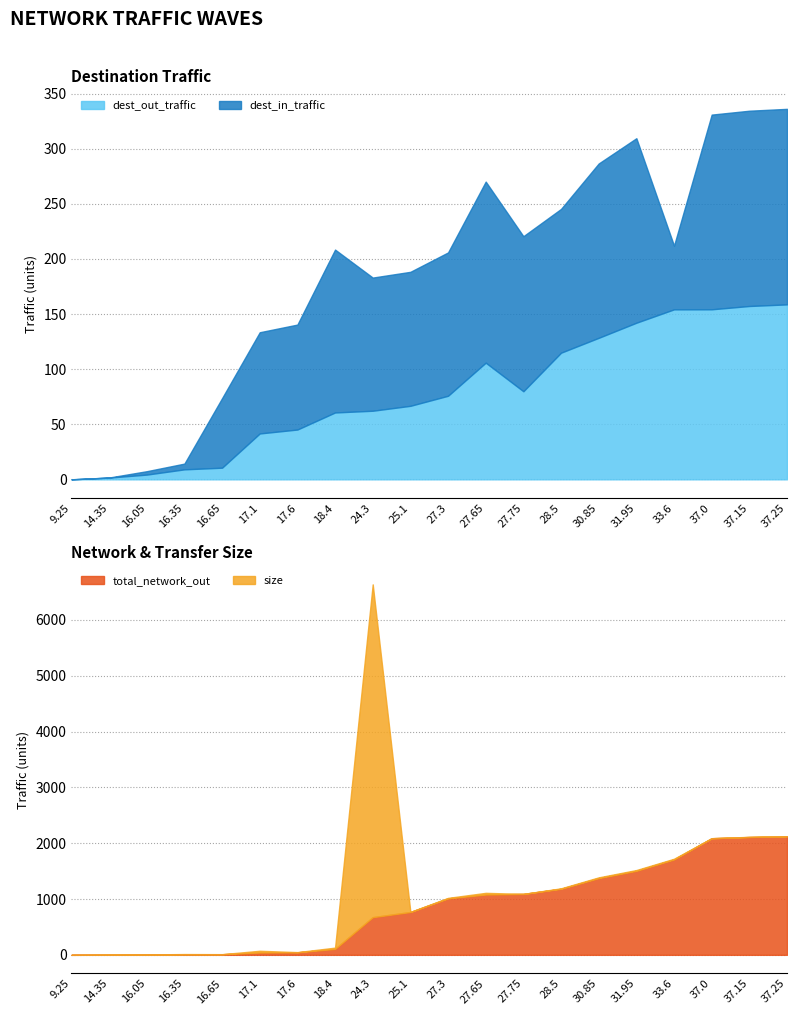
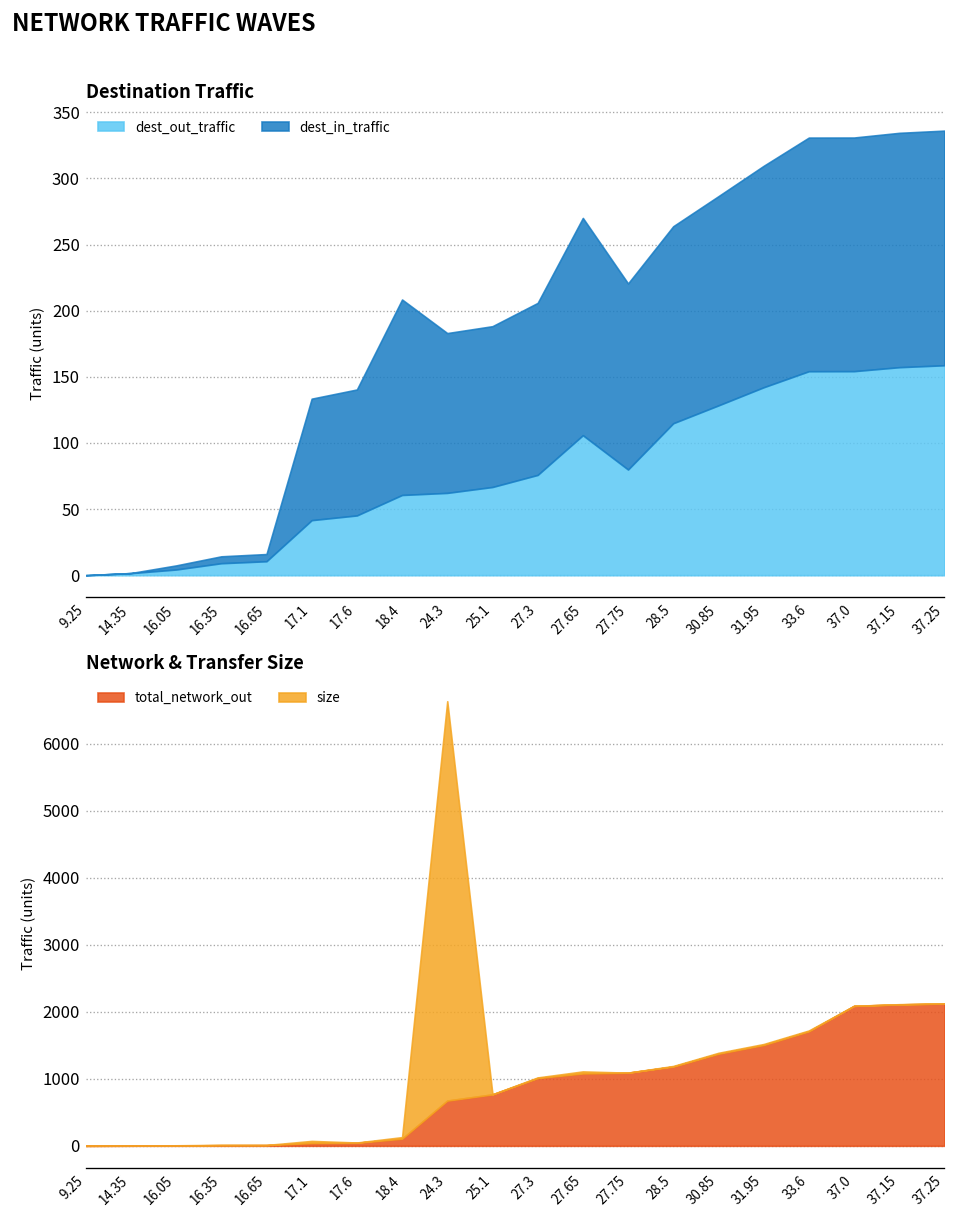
  {
    "Destination Traffic": {
      "dest_out_traffic": {
        "16.05": 4,
        "16.35": 9,
        "16.65": 11,
        "17.1": 42,
        "17.6": 45,
        "18.4": 61,
        "24.3": 62,
        "25.1": 67,
        "27.3": 76,
        "27.65": 106,
        "27.75": 80,
        "28.5": 115,
        "30.85": 128,
        "31.95": 142,
        "33.6": 154,
        "37.0": 154,
        "37.15": 157,
        "37.25": 159
      },
      "dest_in_traffic": {
        "16.05": 3,
        "16.35": 5,
-       "16.65": 63,
+       "16.65": 5,
        "17.1": 92,
        "17.6": 95,
        "18.4": 148,
        "24.3": 121,
        "25.1": 122,
        "27.3": 130,
        "27.65": 164,
        "27.75": 141,
-       "28.5": 130,
+       "28.5": 149,
        "30.85": 158,
        "31.95": 167,
-       "33.6": 58,
+       "33.6": 177,
        "37.0": 177,
        "37.15": 177,
        "37.25": 177
      }
    },
    "Network & Transfer Size": {
      "total_network_out": {
        "24.3": 700
      },
      "size": {
        "24.3": 6000
      }
    }
  }
